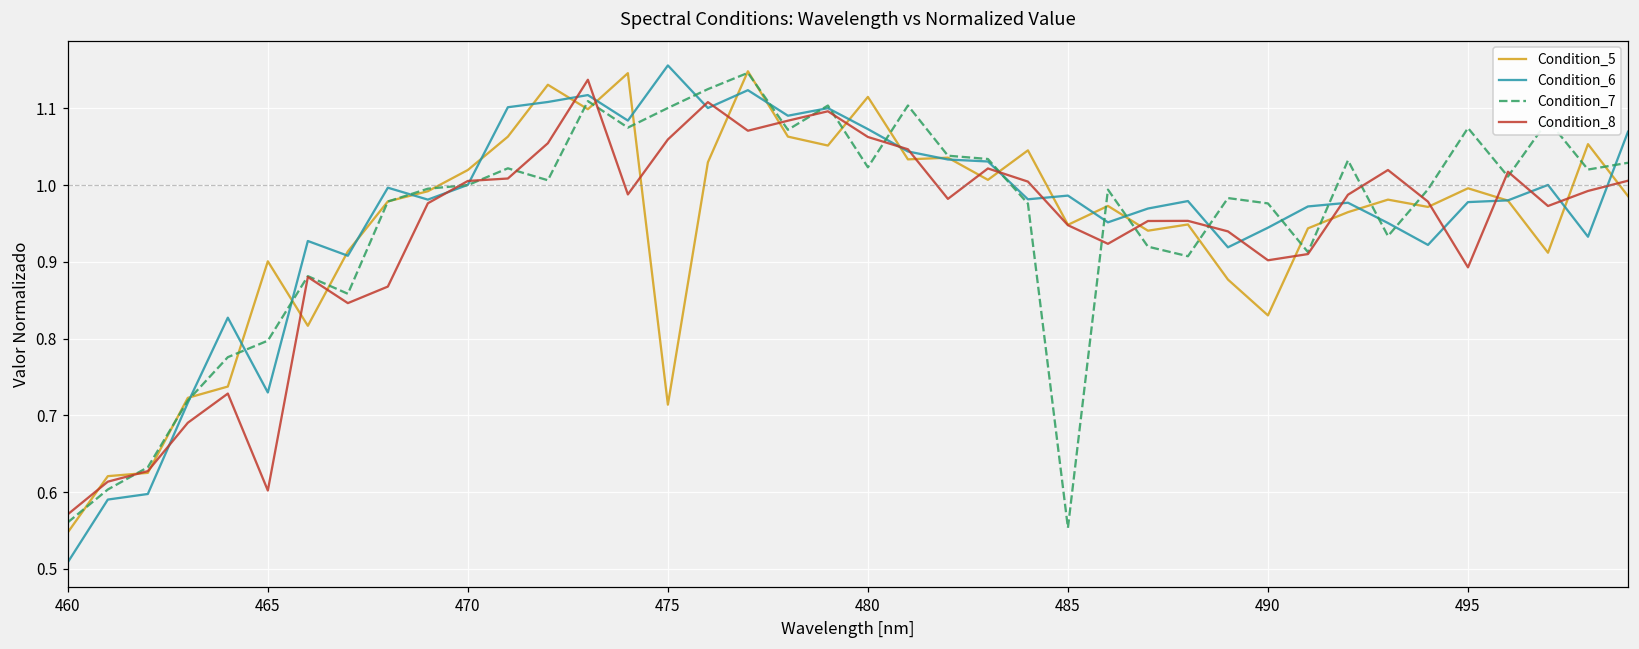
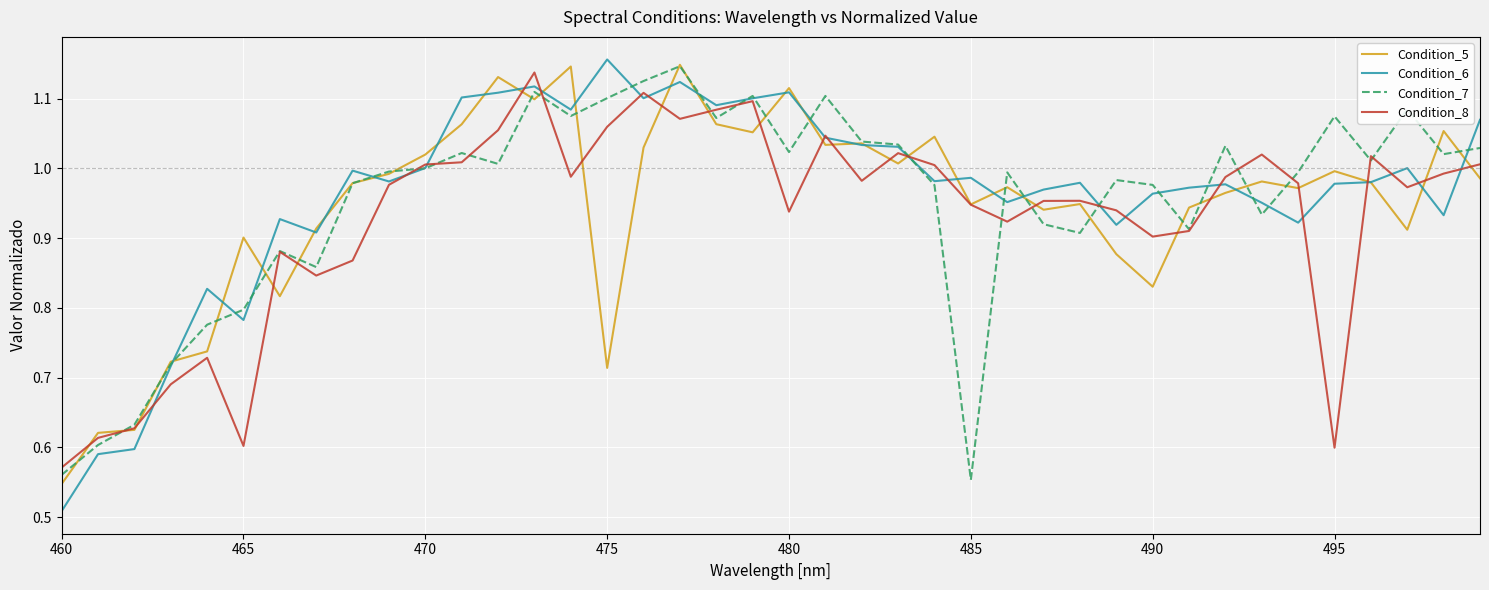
  {
    "Condition_5": {
      "460": 0.55,
      "465": 0.90,
      "470": 1.02,
      "475": 0.71,
      "480": 1.12,
      "490": 0.83,
      "495": 1.00
    },
    "Condition_6": {
      "460": 0.51,
-     "465": 0.73,
+     "465": 0.78,
      "475": 1.16,
-     "480": 1.07,
+     "480": 1.11,
      "485": 0.99,
-     "490": 0.94,
+     "490": 0.96,
      "495": 0.98
    },
    "Condition_7": {
      "460": 0.56,
      "465": 0.80,
      "475": 1.10,
      "480": 1.02,
      "485": 0.55,
      "490": 0.98,
      "495": 1.07
    },
    "Condition_8": {
      "460": 0.57,
      "465": 0.60,
      "470": 1.01,
      "475": 1.06,
-     "480": 1.06,
+     "480": 0.94,
      "490": 0.90,
-     "495": 0.89
+     "495": 0.60
    }
  }
